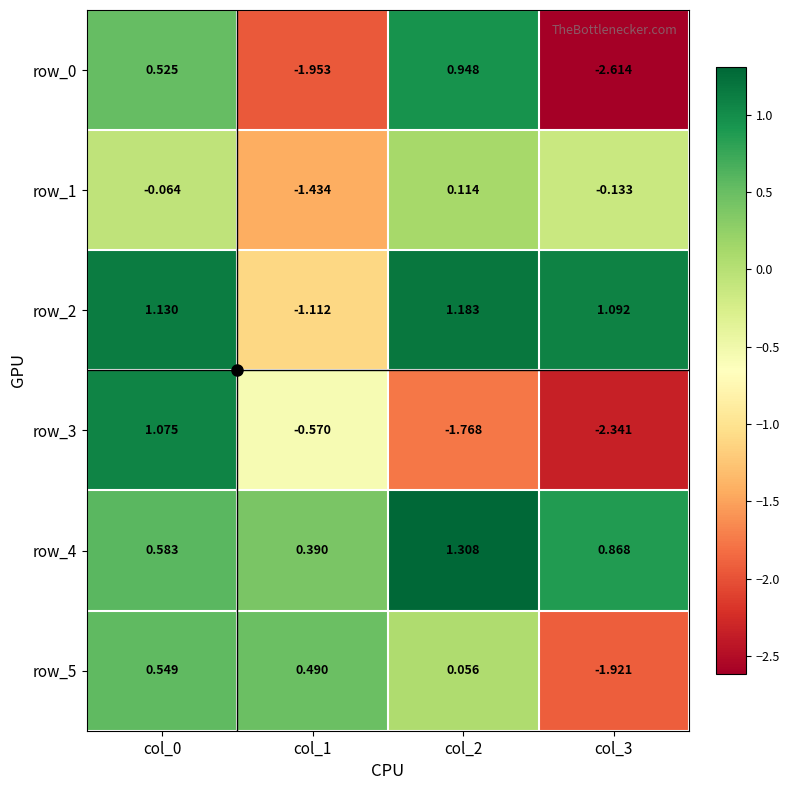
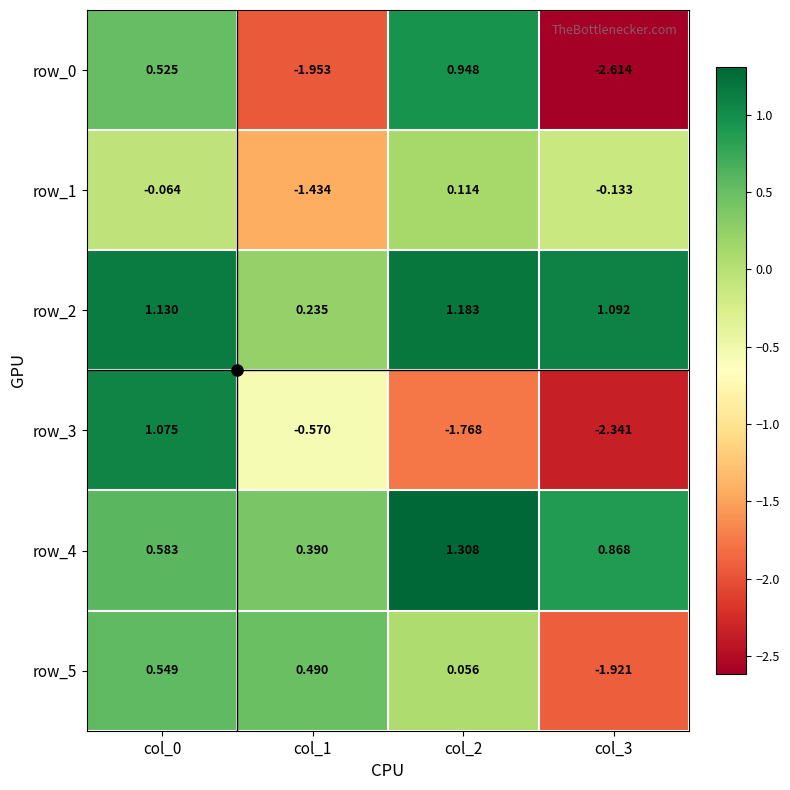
  {
    "row_0": {
      "col_0": 0.525,
      "col_1": -1.953,
      "col_2": 0.948
    },
    "row_1": {
      "col_0": -0.064,
      "col_1": -1.434,
      "col_2": 0.114,
      "col_3": -0.133
    },
    "row_2": {
      "col_0": 1.130,
-     "col_1": -1.112,
+     "col_1": 0.235,
      "col_2": 1.183,
      "col_3": 1.092
    },
    "row_3": {
      "col_0": 1.075,
      "col_1": -0.570,
      "col_2": -1.768,
      "col_3": -2.341
    },
    "row_4": {
      "col_0": 0.583,
      "col_1": 0.390,
      "col_2": 1.308,
      "col_3": 0.868
    },
    "row_5": {
      "col_0": 0.549,
      "col_1": 0.490,
      "col_2": 0.056,
      "col_3": -1.921
    }
  }
